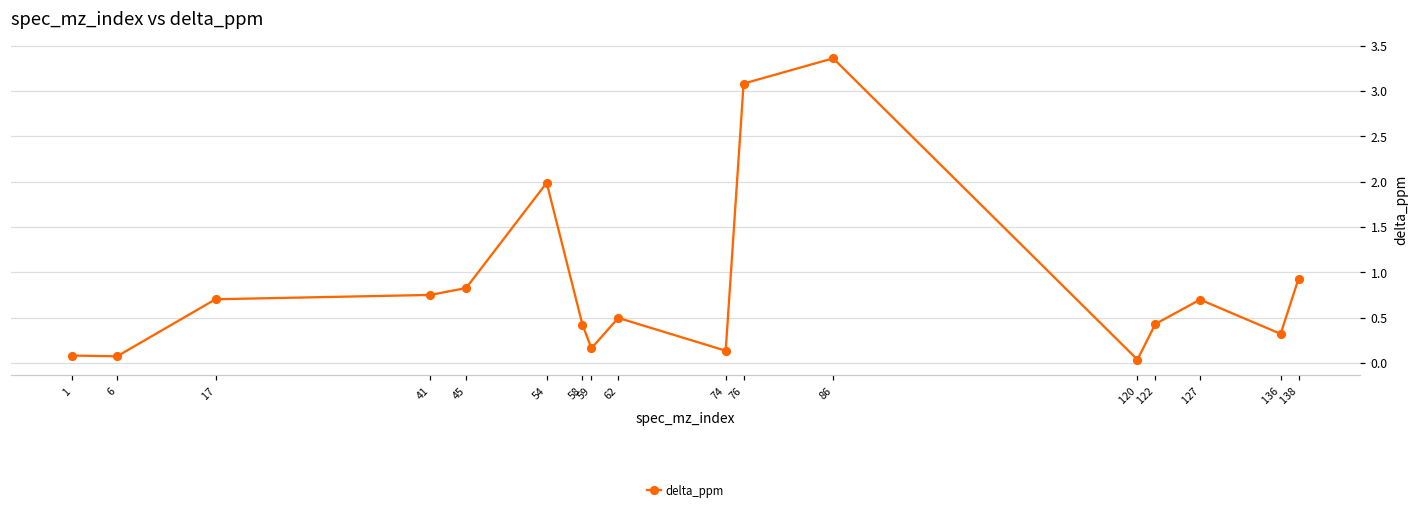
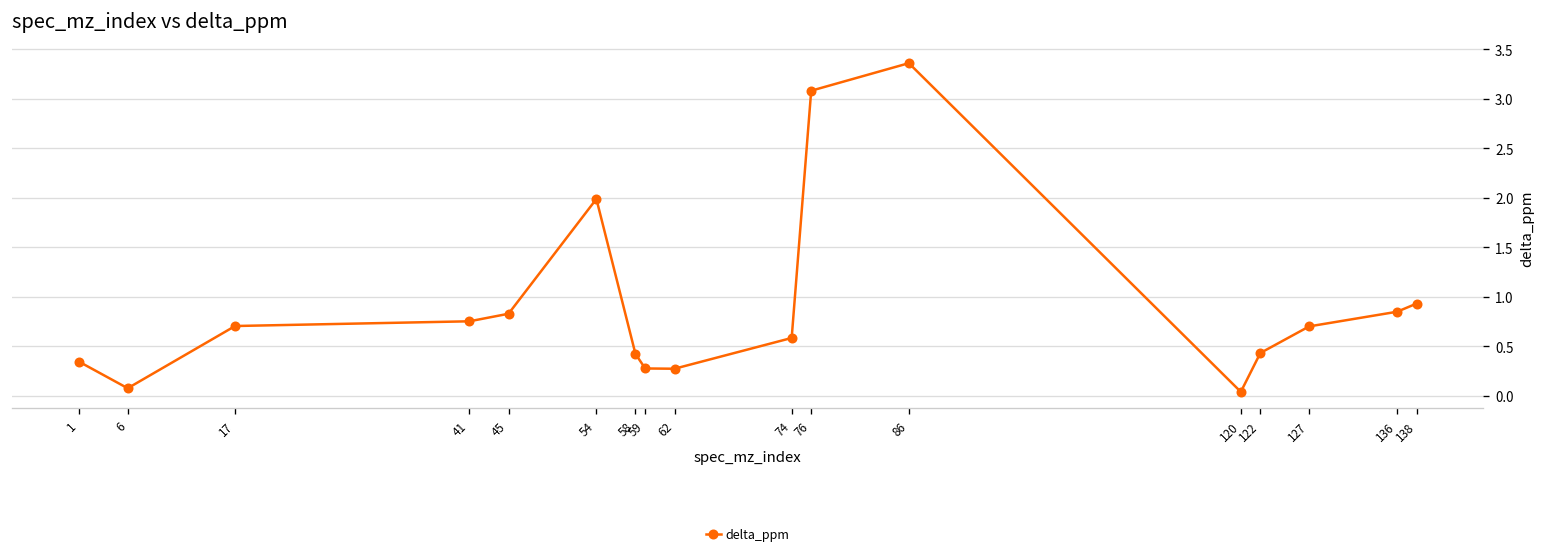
  {
-   "1": 0.1,
+   "1": 0.3,
    "6": 0.1,
    "17": 0.7,
    "41": 0.8,
    "45": 0.8,
    "54": 2.0,
    "58": 0.4,
-   "59": 0.2,
-   "62": 0.5,
-   "74": 0.1,
+   "59": 0.3,
+   "62": 0.3,
+   "74": 0.6,
    "76": 3.1,
    "86": 3.4,
    "120": 0.0,
    "122": 0.4,
    "127": 0.7,
-   "136": 0.3,
+   "136": 0.8,
    "138": 0.9
  }
